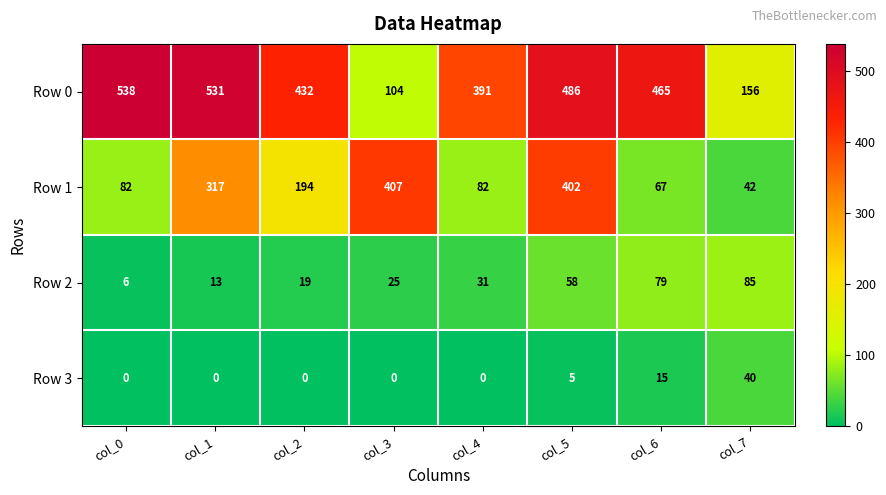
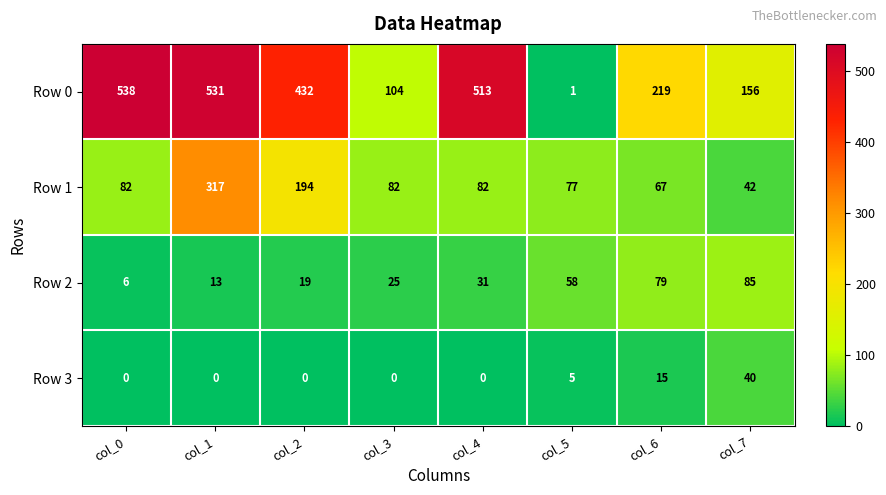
  {
    "Row 0": {
      "col_0": 538,
      "col_1": 531,
      "col_2": 432,
      "col_3": 104,
-     "col_4": 391,
-     "col_5": 486,
-     "col_6": 465,
+     "col_4": 513,
+     "col_5": 1,
+     "col_6": 219,
      "col_7": 156
    },
    "Row 1": {
      "col_0": 82,
      "col_1": 317,
      "col_2": 194,
-     "col_3": 407,
+     "col_3": 82,
      "col_4": 82,
-     "col_5": 402,
+     "col_5": 77,
      "col_6": 67,
      "col_7": 42
    },
    "Row 2": {
      "col_0": 6,
      "col_1": 13,
      "col_2": 19,
      "col_3": 25,
      "col_4": 31,
      "col_5": 58,
      "col_6": 79,
      "col_7": 85
    },
    "Row 3": {
      "col_0": 0,
      "col_1": 0,
      "col_2": 0,
      "col_3": 0,
      "col_4": 0,
      "col_5": 5,
      "col_6": 15,
      "col_7": 40
    }
  }
